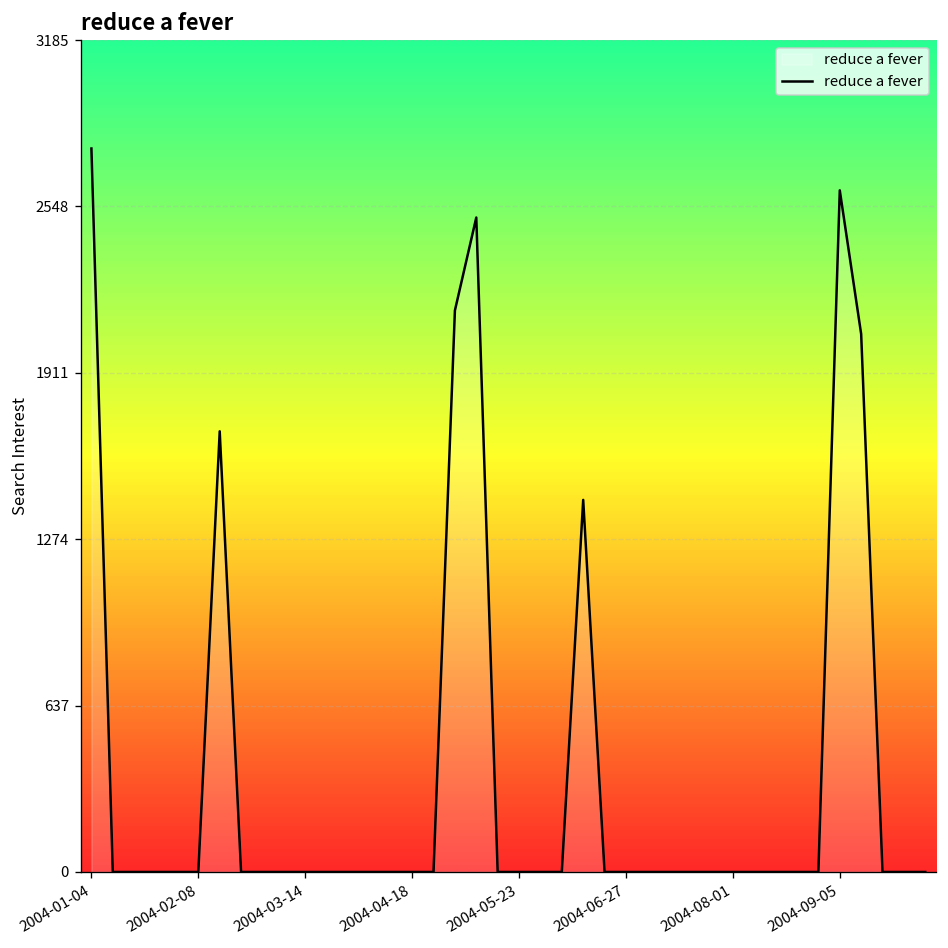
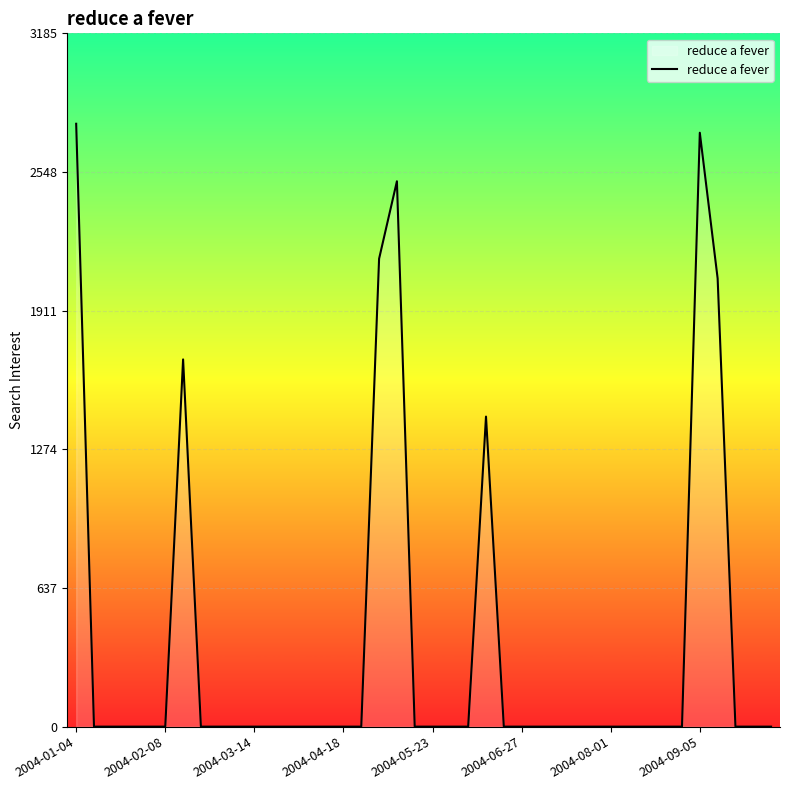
  {
    "2004-01-04": 2770,
    "2004-02-08": 0,
    "2004-03-14": 0,
    "2004-04-18": 0,
    "2004-05-23": 0,
    "2004-06-27": 0,
    "2004-08-01": 0,
-   "2004-09-05": 2610
+   "2004-09-05": 2730
  }
